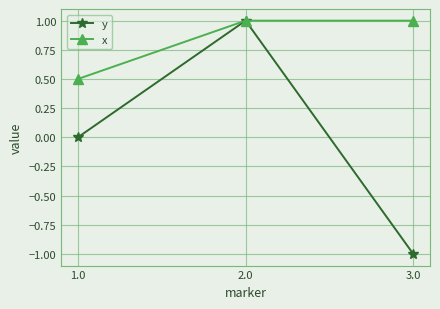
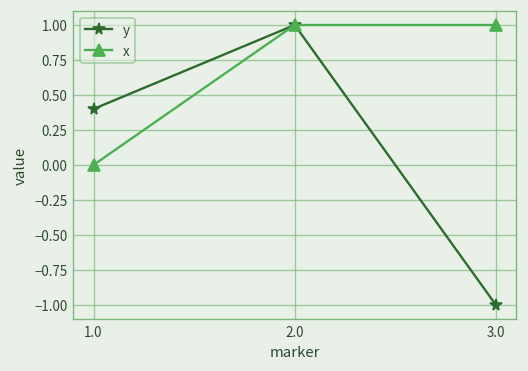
  {
    "y": {
-     "1.0": 0.0,
+     "1.0": 0.4,
      "3.0": -1.0
    },
    "x": {
-     "1.0": 0.5,
+     "1.0": 0.0,
      "3.0": 1.0
    }
  }
